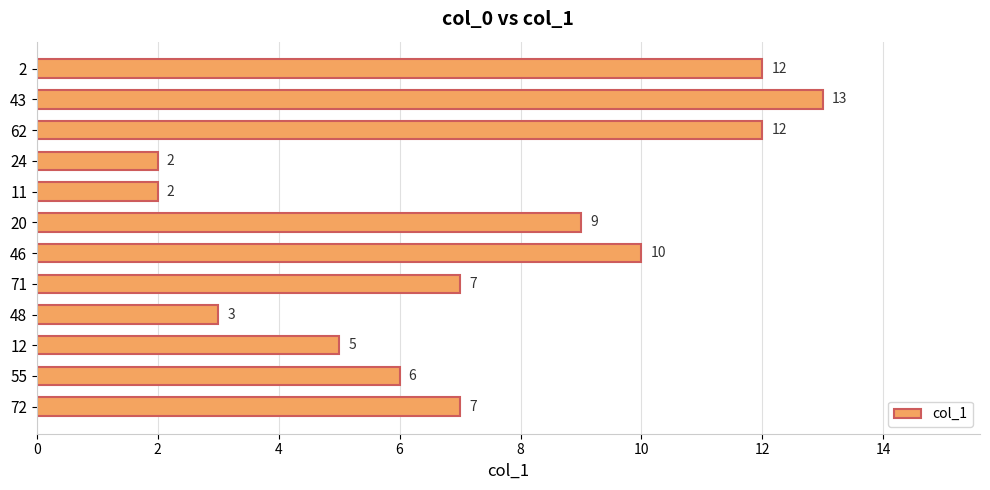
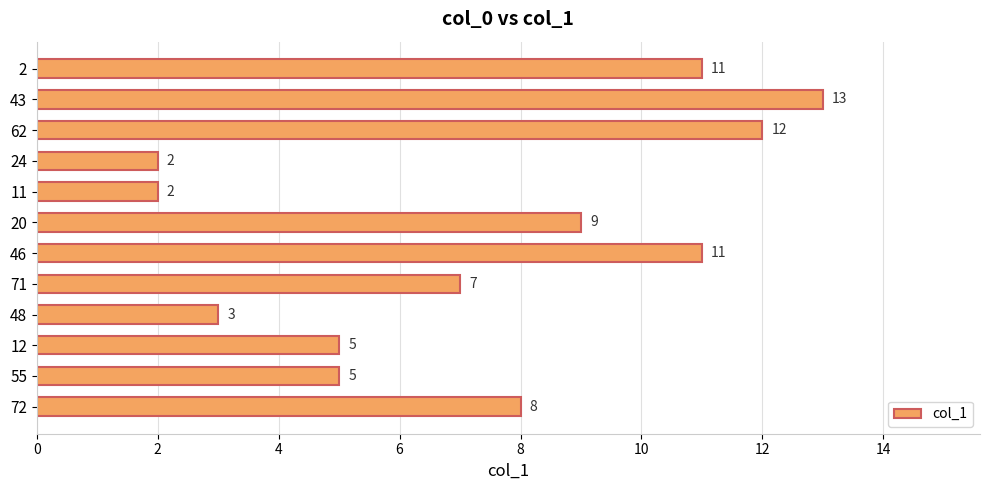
  {
-   "2": 12,
+   "2": 11,
    "43": 13,
    "62": 12,
    "24": 2,
    "11": 2,
    "20": 9,
-   "46": 10,
+   "46": 11,
    "71": 7,
    "48": 3,
    "12": 5,
-   "55": 6,
-   "72": 7
+   "55": 5,
+   "72": 8
  }
